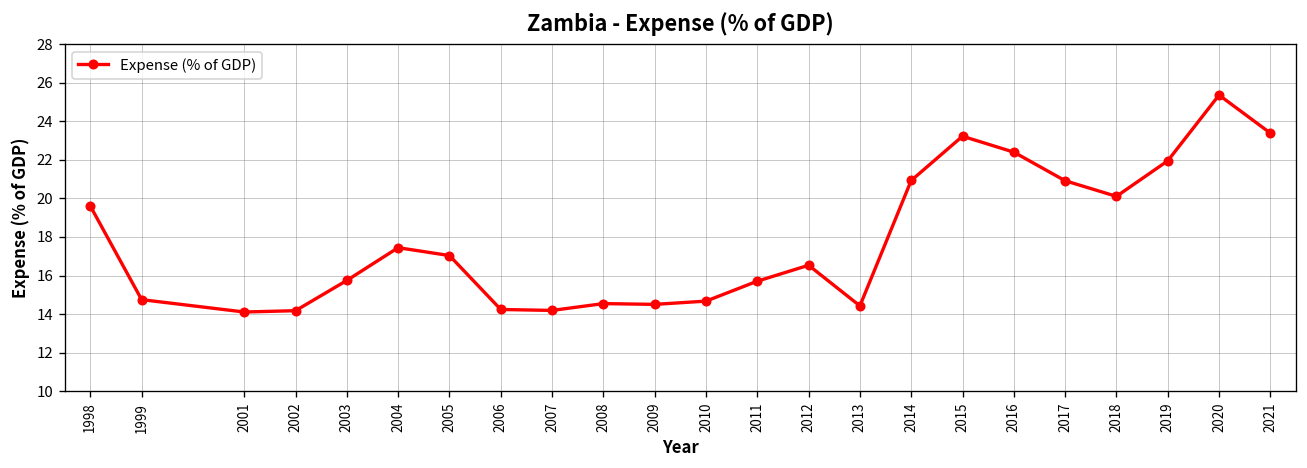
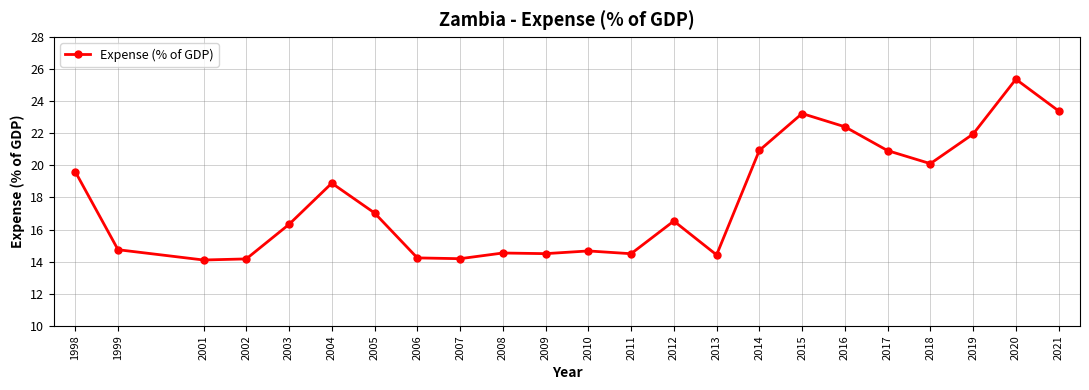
  {
    "1998": 19.6,
    "1999": 14.7,
    "2001": 14.1,
    "2002": 14.2,
-   "2003": 15.7,
-   "2004": 17.4,
+   "2003": 16.3,
+   "2004": 18.9,
    "2005": 17.0,
    "2006": 14.2,
    "2007": 14.2,
    "2008": 14.5,
    "2009": 14.5,
    "2010": 14.7,
-   "2011": 15.7,
+   "2011": 14.5,
    "2012": 16.5,
    "2013": 14.4,
    "2014": 20.9,
    "2015": 23.2,
    "2016": 22.4,
    "2017": 20.9,
    "2018": 20.1,
    "2019": 22.0,
    "2020": 25.4,
    "2021": 23.4
  }
